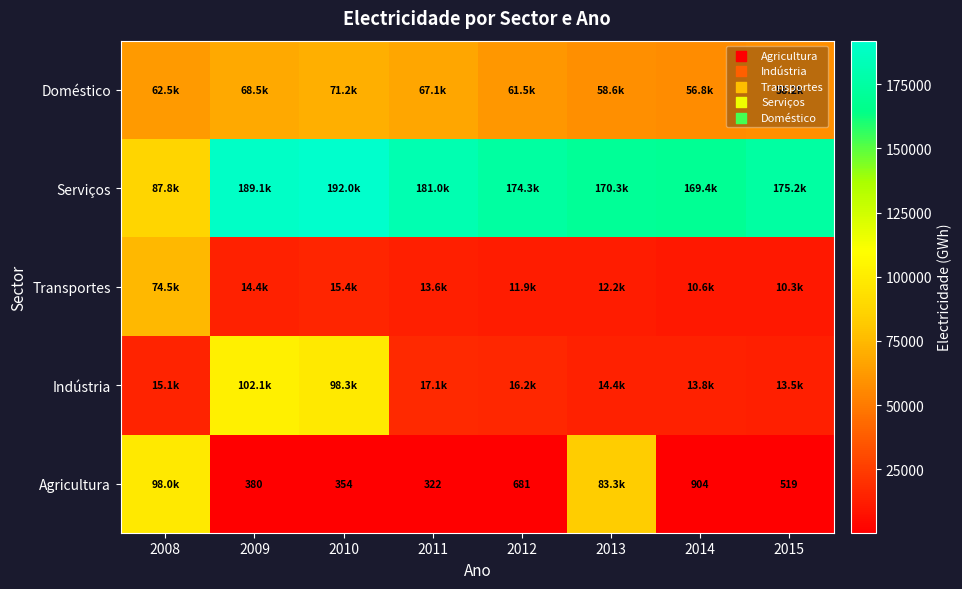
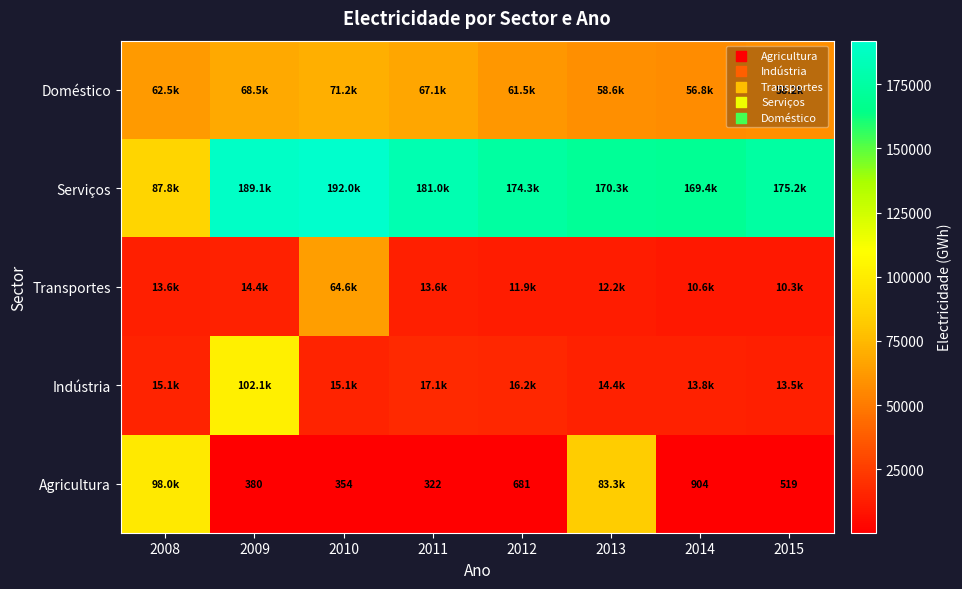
  {
    "Doméstico": {
      "2008": "62.5k",
      "2009": "68.5k",
      "2010": "71.2k",
      "2011": "67.1k",
      "2012": "61.5k",
      "2013": "58.6k",
      "2014": "56.8k"
    },
    "Serviços": {
      "2008": "87.8k",
      "2009": "189.1k",
      "2010": "192.0k",
      "2011": "181.0k",
      "2012": "174.3k",
      "2013": "170.3k",
      "2014": "169.4k",
      "2015": "175.2k"
    },
    "Transportes": {
-     "2008": "74.5k",
+     "2008": "13.6k",
      "2009": "14.4k",
-     "2010": "15.4k",
+     "2010": "64.6k",
      "2011": "13.6k",
      "2012": "11.9k",
      "2013": "12.2k",
      "2014": "10.6k",
      "2015": "10.3k"
    },
    "Indústria": {
      "2008": "15.1k",
      "2009": "102.1k",
-     "2010": "98.3k",
+     "2010": "15.1k",
      "2011": "17.1k",
      "2012": "16.2k",
      "2013": "14.4k",
      "2014": "13.8k",
      "2015": "13.5k"
    },
    "Agricultura": {
      "2008": "98.0k",
      "2009": "380",
      "2010": "354",
      "2011": "322",
      "2012": "681",
      "2013": "83.3k",
      "2014": "904",
      "2015": "519"
    }
  }
